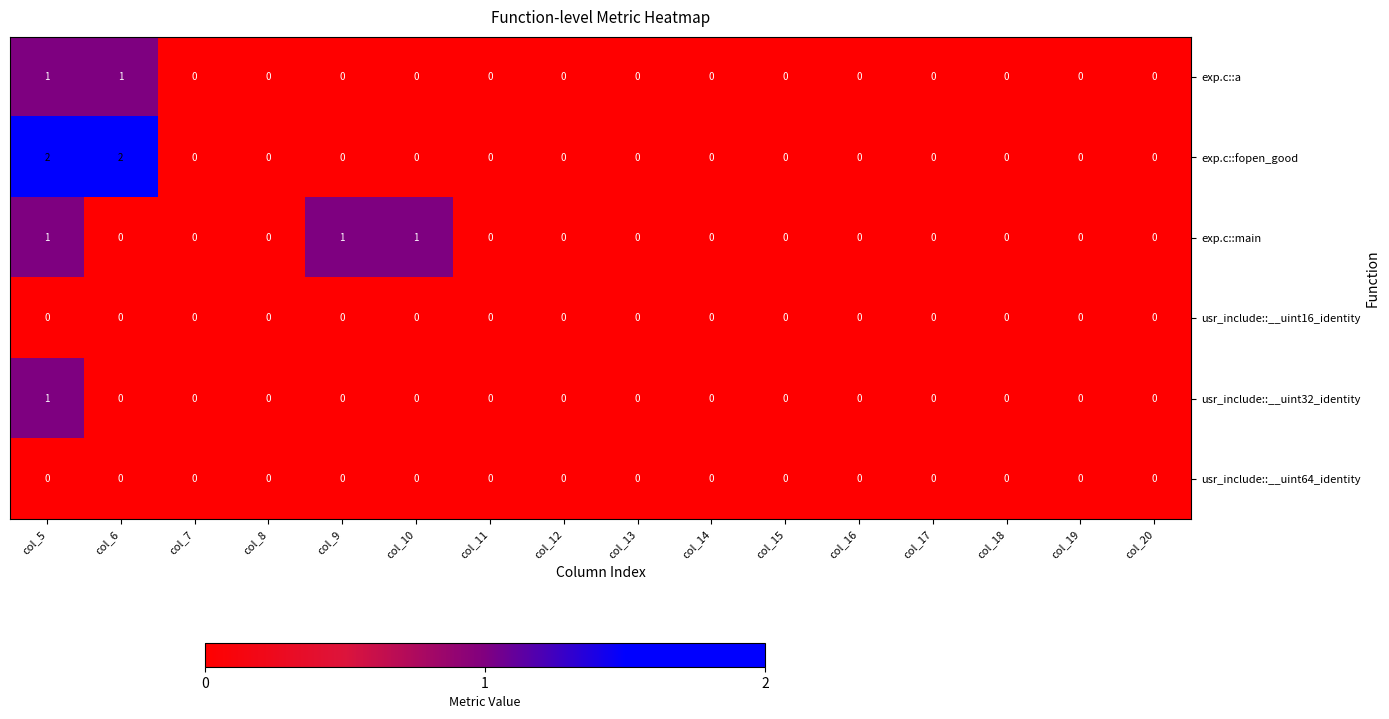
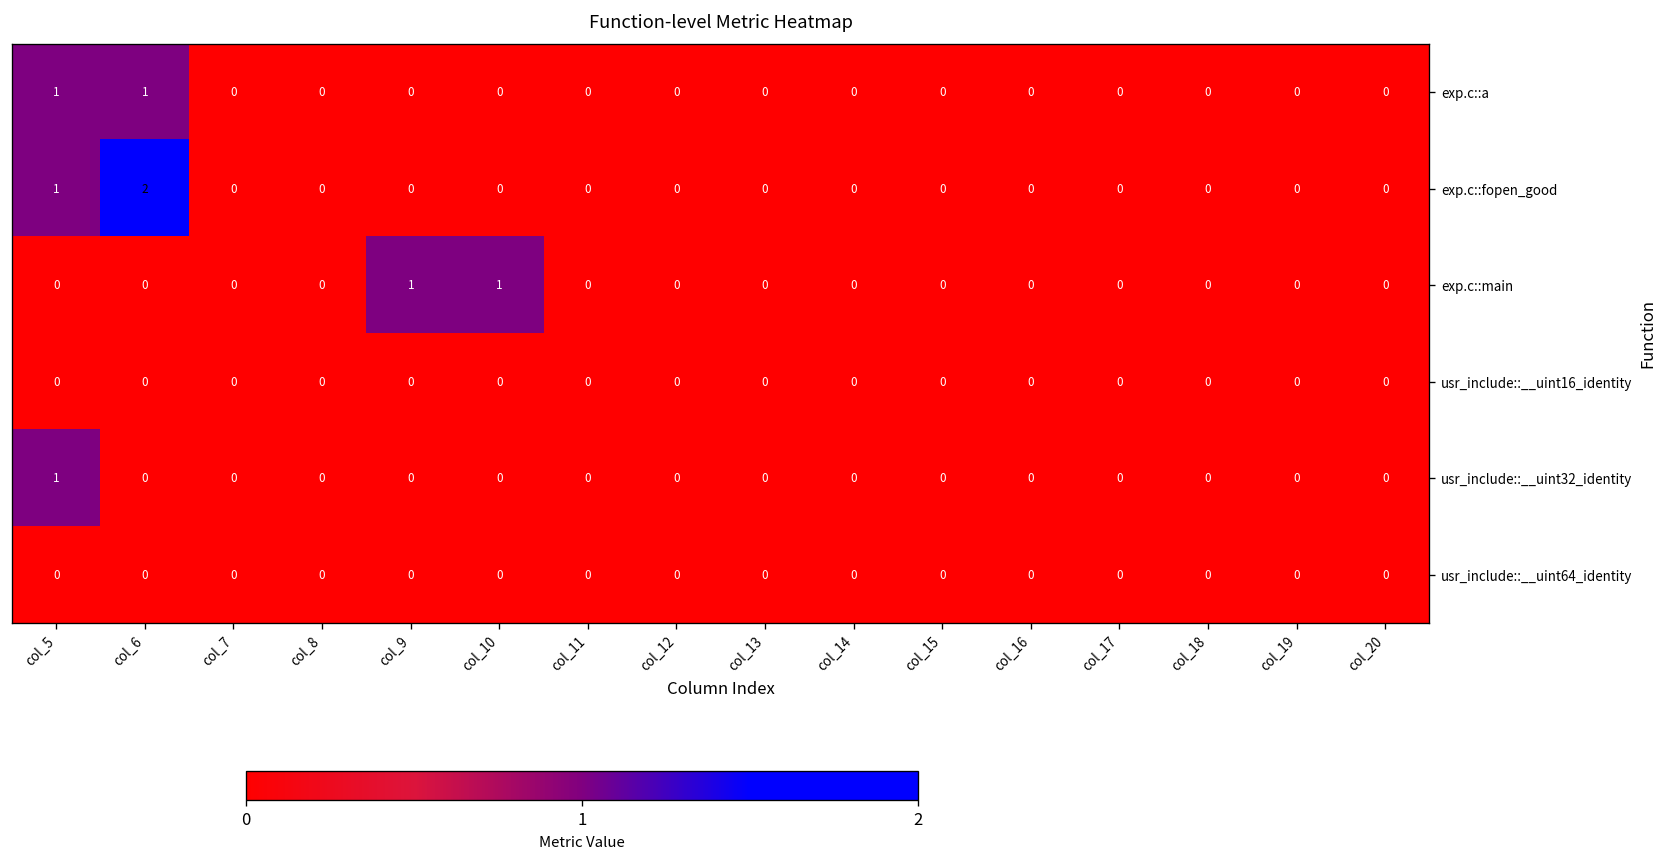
  {
    "exp.c::a": {
      "col_5": 1,
      "col_6": 1,
      "col_7": 0,
      "col_8": 0,
      "col_9": 0,
      "col_10": 0,
      "col_11": 0,
      "col_12": 0,
      "col_13": 0,
      "col_14": 0,
      "col_15": 0,
      "col_16": 0,
      "col_17": 0,
      "col_18": 0,
      "col_19": 0,
      "col_20": 0
    },
    "exp.c::fopen_good": {
-     "col_5": 2,
+     "col_5": 1,
      "col_6": 2,
      "col_7": 0,
      "col_8": 0,
      "col_9": 0,
      "col_10": 0,
      "col_11": 0,
      "col_12": 0,
      "col_13": 0,
      "col_14": 0,
      "col_15": 0,
      "col_16": 0,
      "col_17": 0,
      "col_18": 0,
      "col_19": 0,
      "col_20": 0
    },
    "exp.c::main": {
-     "col_5": 1,
+     "col_5": 0,
      "col_6": 0,
      "col_7": 0,
      "col_8": 0,
      "col_9": 1,
      "col_10": 1,
      "col_11": 0,
      "col_12": 0,
      "col_13": 0,
      "col_14": 0,
      "col_15": 0,
      "col_16": 0,
      "col_17": 0,
      "col_18": 0,
      "col_19": 0,
      "col_20": 0
    },
    "usr_include::__uint16_identity": {
      "col_5": 0,
      "col_6": 0,
      "col_7": 0,
      "col_8": 0,
      "col_9": 0,
      "col_10": 0,
      "col_11": 0,
      "col_12": 0,
      "col_13": 0,
      "col_14": 0,
      "col_15": 0,
      "col_16": 0,
      "col_17": 0,
      "col_18": 0,
      "col_19": 0,
      "col_20": 0
    },
    "usr_include::__uint32_identity": {
      "col_5": 1,
      "col_6": 0,
      "col_7": 0,
      "col_8": 0,
      "col_9": 0,
      "col_10": 0,
      "col_11": 0,
      "col_12": 0,
      "col_13": 0,
      "col_14": 0,
      "col_15": 0,
      "col_16": 0,
      "col_17": 0,
      "col_18": 0,
      "col_19": 0,
      "col_20": 0
    },
    "usr_include::__uint64_identity": {
      "col_5": 0,
      "col_6": 0,
      "col_7": 0,
      "col_8": 0,
      "col_9": 0,
      "col_10": 0,
      "col_11": 0,
      "col_12": 0,
      "col_13": 0,
      "col_14": 0,
      "col_15": 0,
      "col_16": 0,
      "col_17": 0,
      "col_18": 0,
      "col_19": 0,
      "col_20": 0
    }
  }
